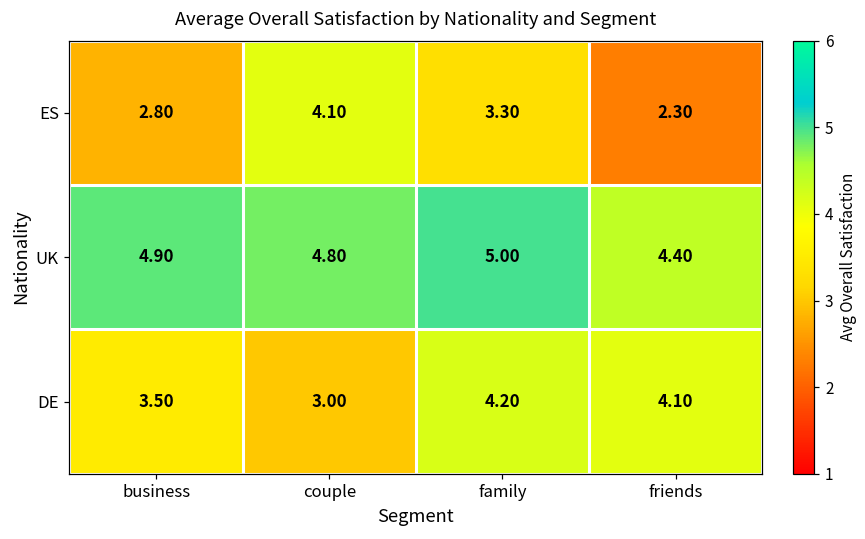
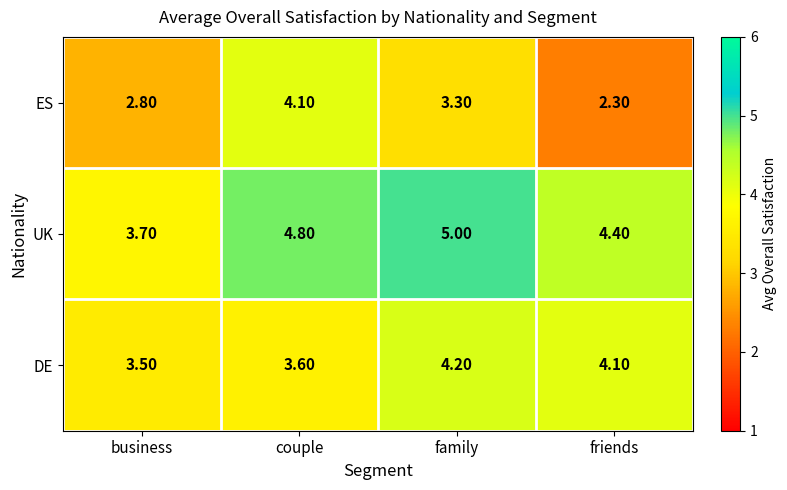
  {
    "ES": {
      "business": 2.80,
      "couple": 4.10,
      "family": 3.30,
      "friends": 2.30
    },
    "UK": {
-     "business": 4.90,
+     "business": 3.70,
      "couple": 4.80,
      "family": 5.00,
      "friends": 4.40
    },
    "DE": {
      "business": 3.50,
-     "couple": 3.00,
+     "couple": 3.60,
      "family": 4.20,
      "friends": 4.10
    }
  }
